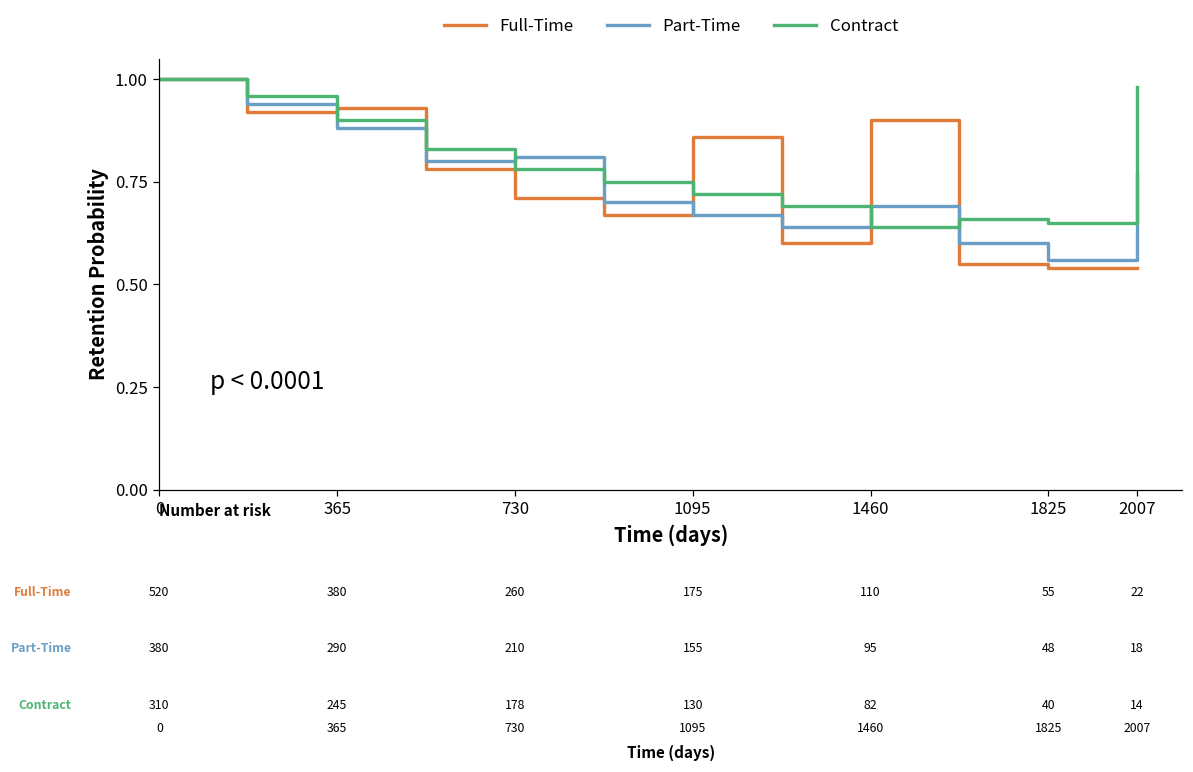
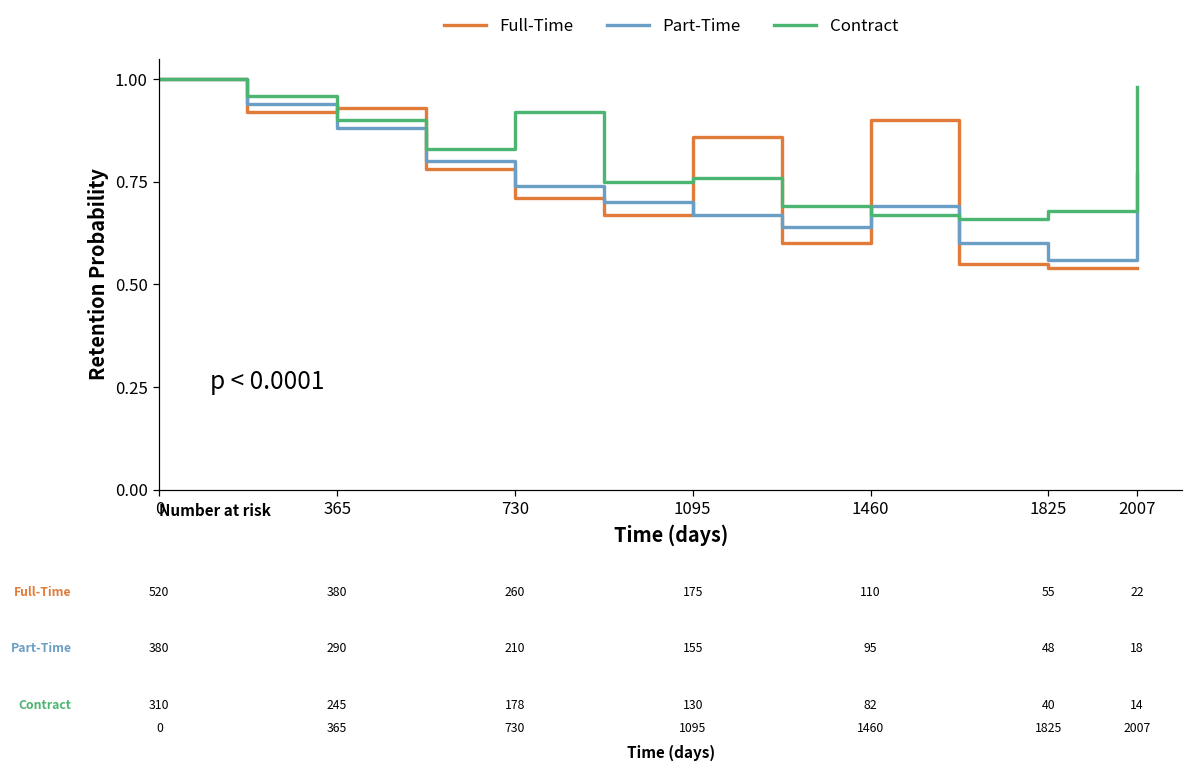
  {
    "Full-Time": {
      "365": 0.93,
      "730": 0.71,
      "1095": 0.86,
      "1460": 0.90,
      "1825": 0.54,
      "2007": 0.54
    },
    "Part-Time": {
      "365": 0.88,
-     "730": 0.81,
+     "730": 0.74,
      "1095": 0.67,
      "1460": 0.69,
      "1825": 0.56,
      "2007": 0.77
    },
    "Contract": {
      "365": 0.90,
-     "730": 0.78,
-     "1095": 0.72,
-     "1460": 0.64,
-     "1825": 0.65,
+     "730": 0.92,
+     "1095": 0.76,
+     "1460": 0.67,
+     "1825": 0.68,
      "2007": 0.98
    }
  }
